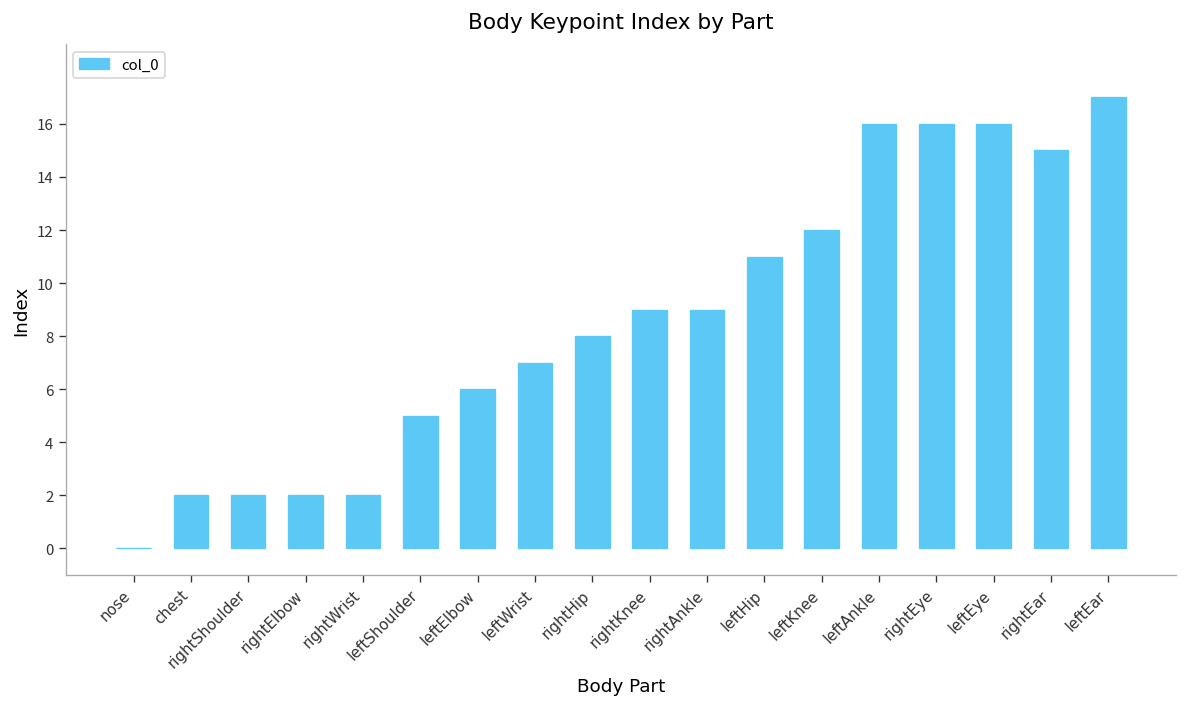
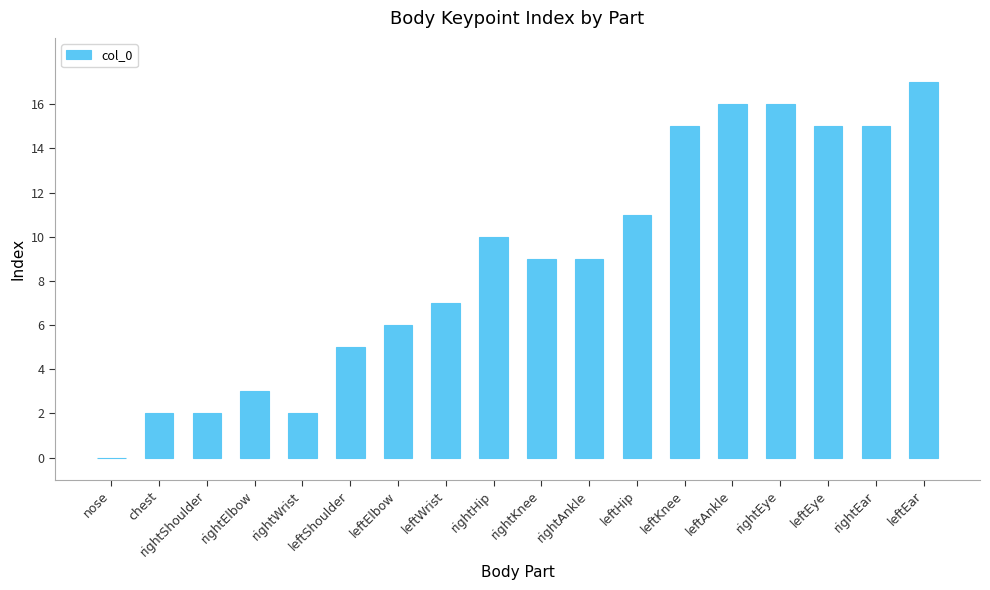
  {
    "nose": 0,
    "chest": 2,
    "rightShoulder": 2,
-   "rightElbow": 2,
+   "rightElbow": 3,
    "rightWrist": 2,
    "leftShoulder": 5,
    "leftElbow": 6,
    "leftWrist": 7,
-   "rightHip": 8,
+   "rightHip": 10,
    "rightKnee": 9,
    "rightAnkle": 9,
    "leftHip": 11,
-   "leftKnee": 12,
+   "leftKnee": 15,
    "leftAnkle": 16,
    "rightEye": 16,
-   "leftEye": 16,
+   "leftEye": 15,
    "rightEar": 15,
    "leftEar": 17
  }
